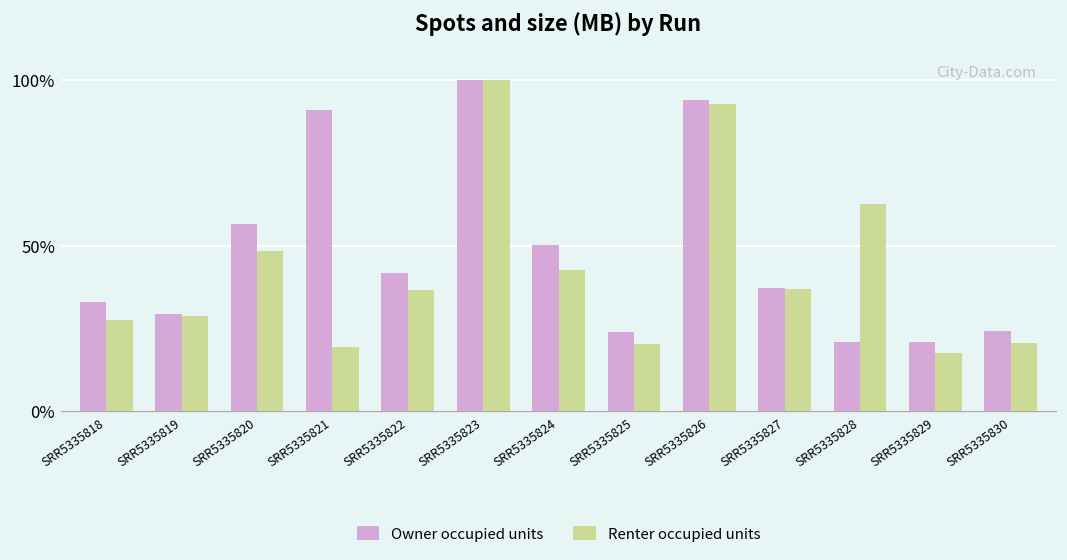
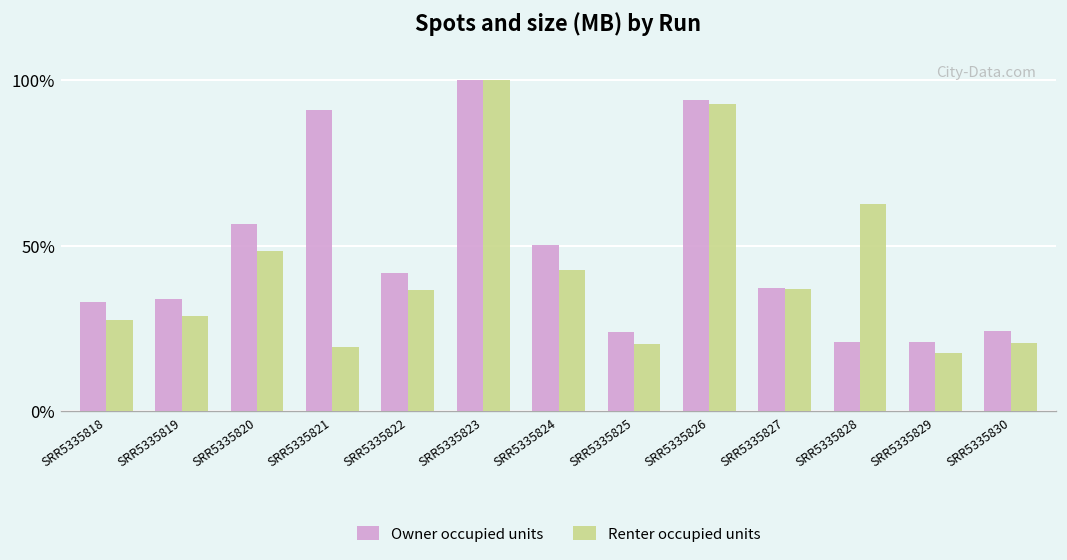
  {
    "Owner occupied units": {
      "SRR5335818": "33%",
-     "SRR5335819": "29%",
+     "SRR5335819": "34%",
      "SRR5335820": "56%",
      "SRR5335821": "91%",
      "SRR5335822": "42%",
      "SRR5335823": "100%",
      "SRR5335824": "50%",
      "SRR5335825": "24%",
      "SRR5335826": "94%",
      "SRR5335827": "37%",
      "SRR5335828": "21%",
      "SRR5335829": "21%",
      "SRR5335830": "24%"
    },
    "Renter occupied units": {
      "SRR5335818": "28%",
      "SRR5335819": "29%",
      "SRR5335820": "48%",
      "SRR5335821": "19%",
      "SRR5335822": "37%",
      "SRR5335823": "100%",
      "SRR5335824": "43%",
      "SRR5335825": "20%",
      "SRR5335826": "93%",
      "SRR5335827": "37%",
      "SRR5335828": "63%",
      "SRR5335829": "17%",
      "SRR5335830": "21%"
    }
  }
